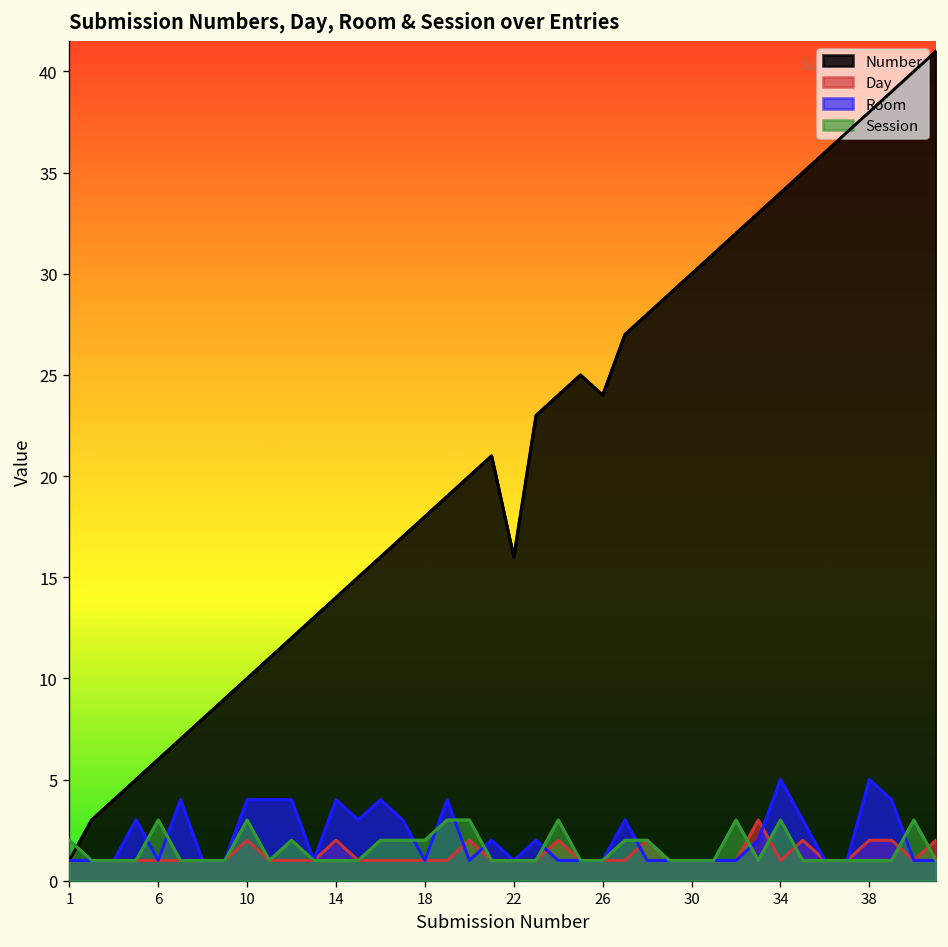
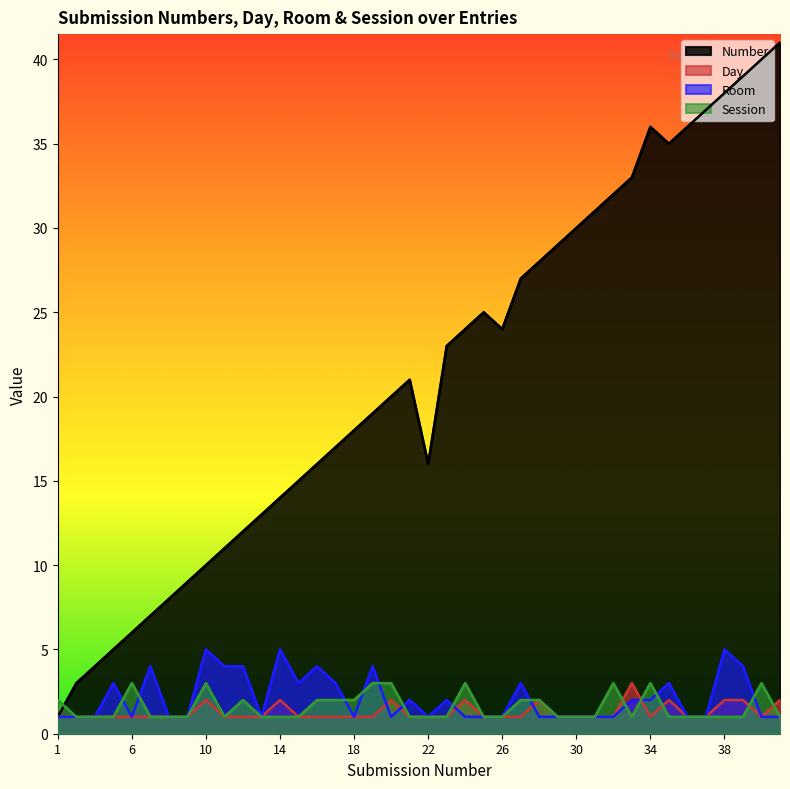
  {
    "Number": {
      "6": 6,
      "10": 10,
      "14": 14,
      "18": 18,
      "22": 16,
      "26": 24,
      "30": 30,
-     "34": 34
+     "34": 36
    },
    "Day": {
      "10": 2,
      "14": 2,
      "34": 1,
      "38": 2
    },
    "Room": {
-     "10": 4,
-     "14": 4,
-     "34": 5,
+     "10": 5,
+     "14": 5,
+     "34": 2,
      "38": 5
    },
    "Session": {
      "1": 2,
      "6": 3,
      "10": 3,
      "14": 1,
      "18": 2,
      "34": 3,
      "38": 1
    }
  }
